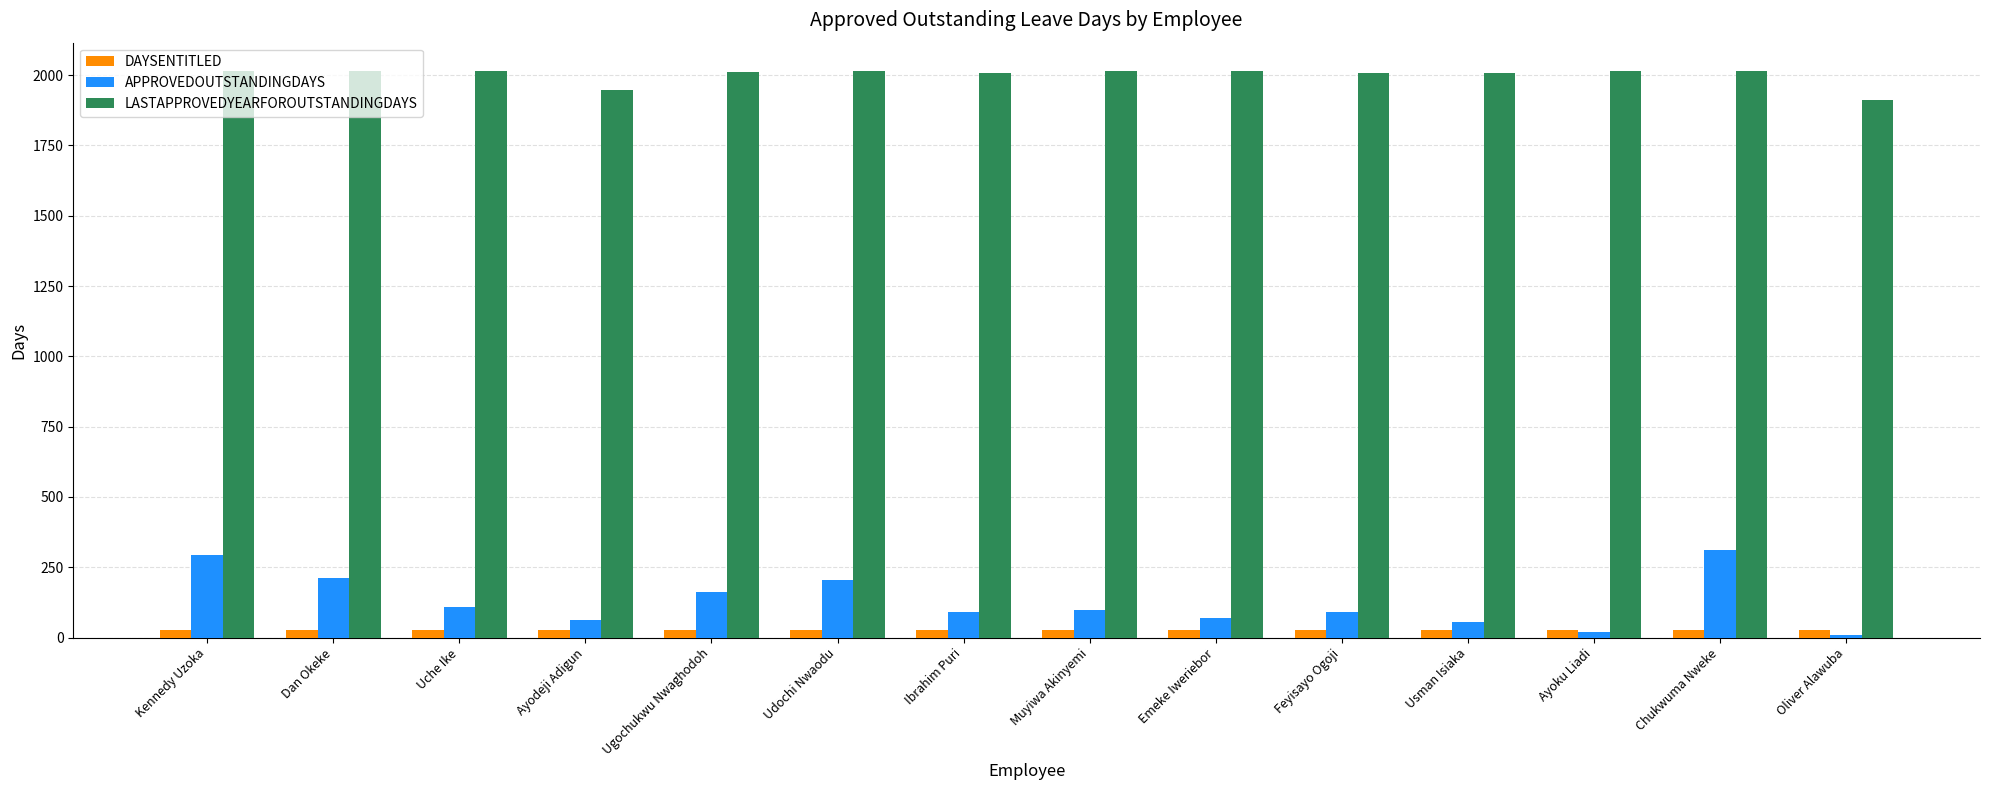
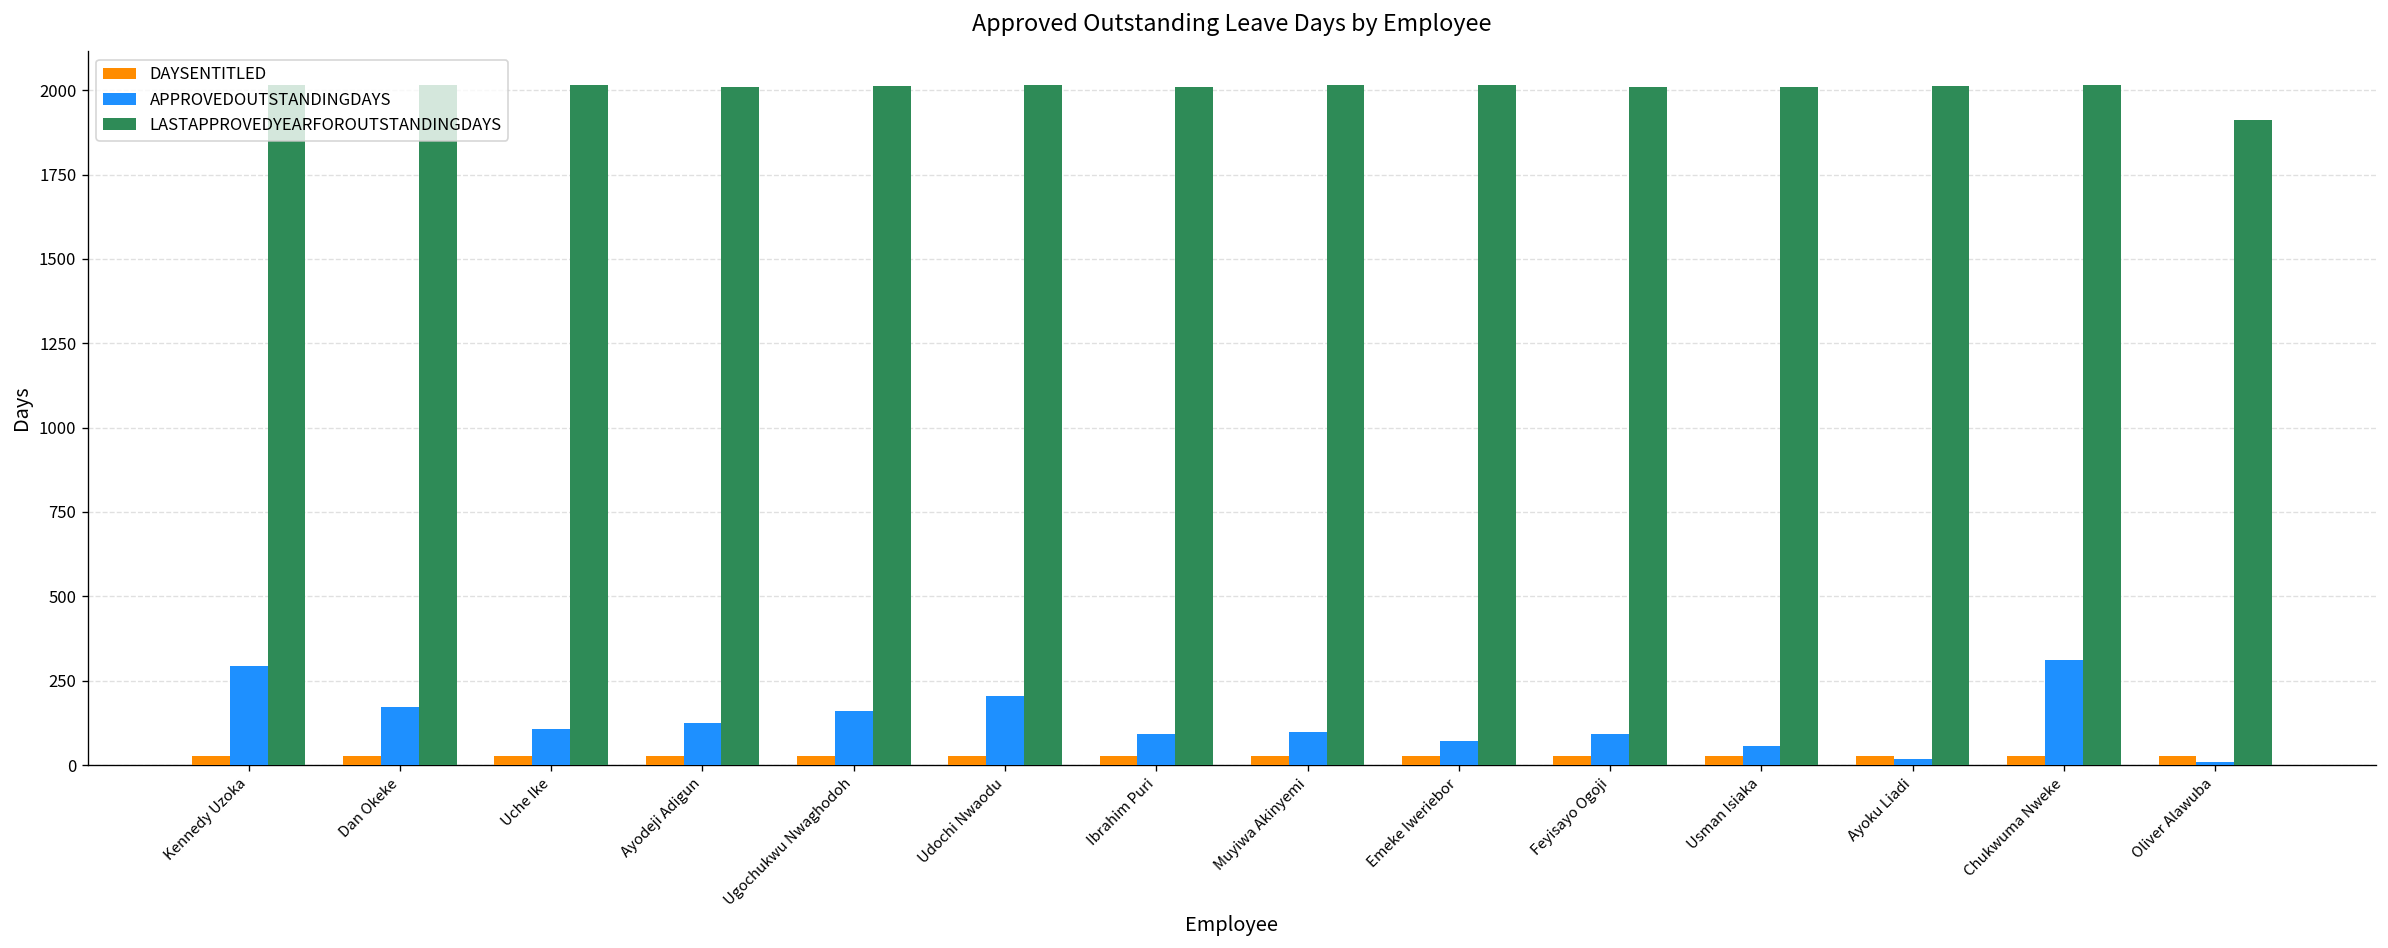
  {
    "DAYSENTITLED": {
      "Kennedy Uzoka": 30,
      "Dan Okeke": 30,
      "Uche Ike": 30,
      "Ayodeji Adigun": 30,
      "Ugochukwu Nwaghodoh": 30,
      "Udochi Nwaodu": 30,
      "Ibrahim Puri": 30,
      "Muyiwa Akinyemi": 30,
      "Emeke Iweriebor": 30,
      "Feyisayo Ogoji": 30,
      "Usman Isiaka": 30,
      "Ayoku Liadi": 30,
      "Chukwuma Nweke": 30,
      "Oliver Alawuba": 30
    },
    "APPROVEDOUTSTANDINGDAYS": {
      "Kennedy Uzoka": 290,
-     "Dan Okeke": 210,
+     "Dan Okeke": 170,
      "Uche Ike": 110,
-     "Ayodeji Adigun": 60,
+     "Ayodeji Adigun": 130,
      "Ugochukwu Nwaghodoh": 160,
      "Udochi Nwaodu": 200,
      "Ibrahim Puri": 90,
      "Muyiwa Akinyemi": 100,
      "Emeke Iweriebor": 70,
      "Feyisayo Ogoji": 90,
      "Usman Isiaka": 60,
      "Ayoku Liadi": 20,
      "Chukwuma Nweke": 310,
      "Oliver Alawuba": 10
    },
    "LASTAPPROVEDYEARFOROUTSTANDINGDAYS": {
      "Uche Ike": 2020,
-     "Ayodeji Adigun": 1950,
+     "Ayodeji Adigun": 2010,
      "Ugochukwu Nwaghodoh": 2010,
      "Udochi Nwaodu": 2020,
      "Ibrahim Puri": 2010,
      "Muyiwa Akinyemi": 2020,
      "Emeke Iweriebor": 2020,
      "Feyisayo Ogoji": 2010,
      "Usman Isiaka": 2010,
      "Ayoku Liadi": 2010,
      "Chukwuma Nweke": 2020,
      "Oliver Alawuba": 1910
    }
  }
